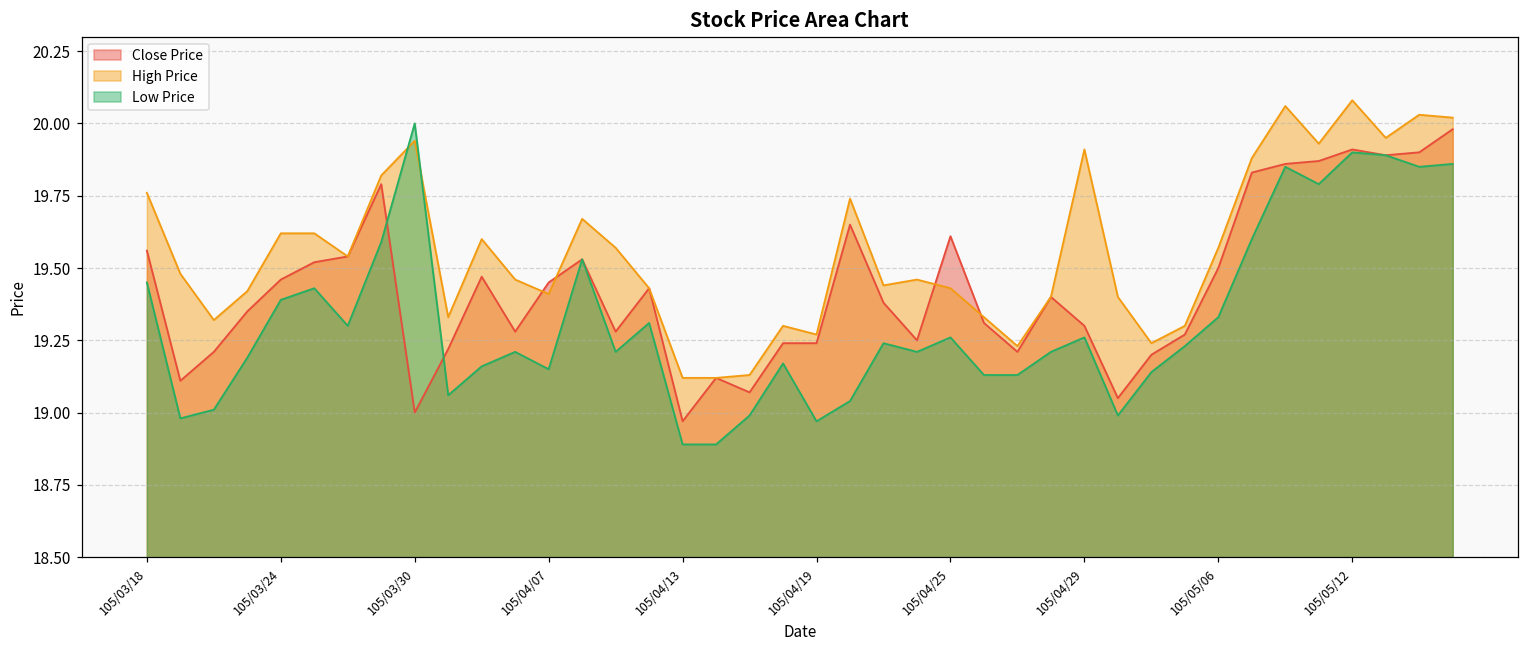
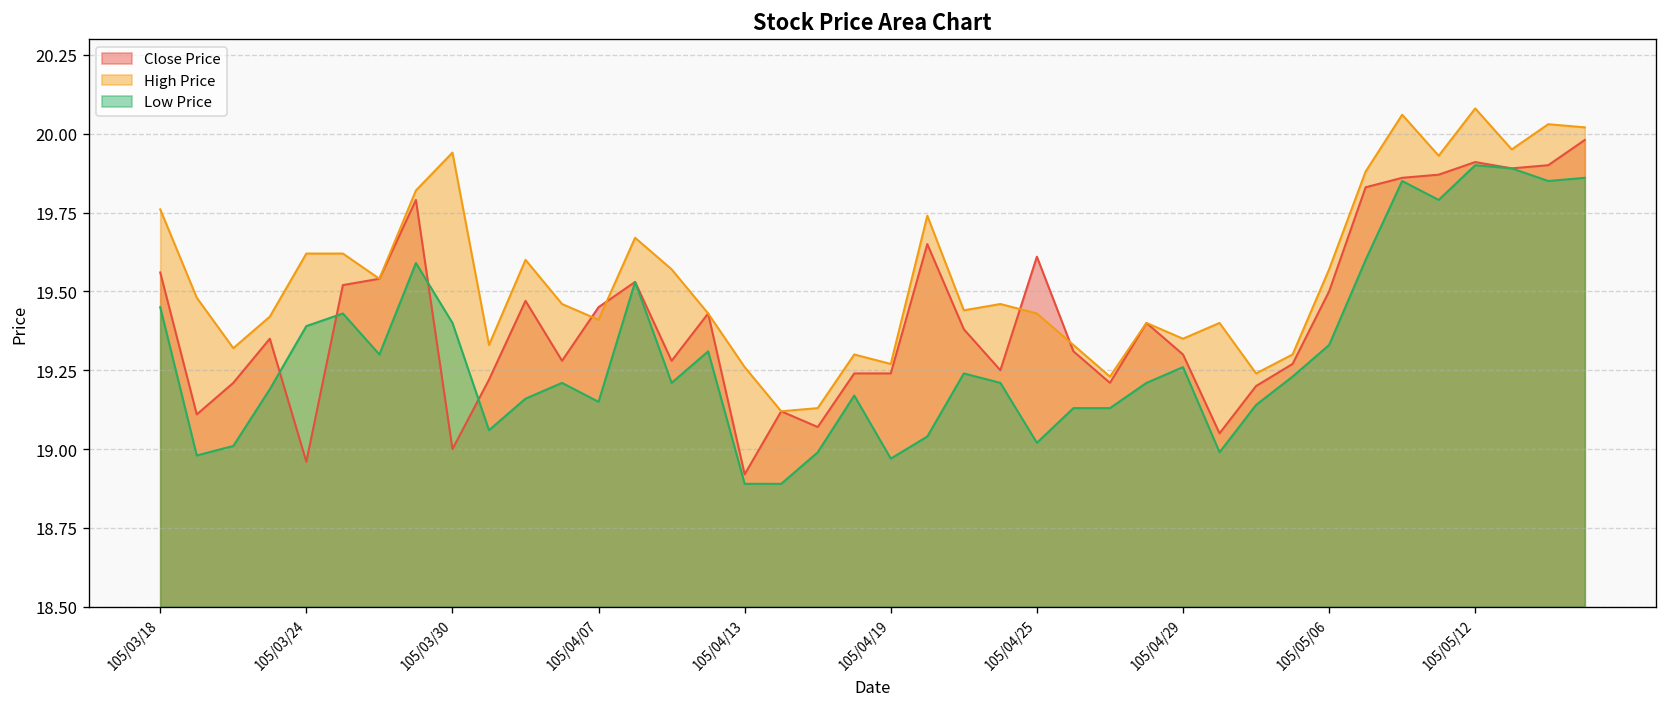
  {
    "Close Price": {
      "105/03/18": 19.56,
-     "105/03/24": 19.46,
+     "105/03/24": 18.96,
      "105/03/30": 19.00,
      "105/04/07": 19.45,
-     "105/04/13": 18.97,
+     "105/04/13": 18.92,
      "105/04/19": 19.24,
      "105/04/25": 19.61,
      "105/04/29": 19.30,
      "105/05/06": 19.50,
      "105/05/12": 19.91
    },
    "High Price": {
      "105/03/18": 19.76,
      "105/03/24": 19.62,
      "105/03/30": 19.94,
      "105/04/07": 19.41,
-     "105/04/13": 19.12,
+     "105/04/13": 19.26,
      "105/04/19": 19.27,
      "105/04/25": 19.43,
-     "105/04/29": 19.91,
+     "105/04/29": 19.35,
      "105/05/06": 19.57,
      "105/05/12": 20.08
    },
    "Low Price": {
      "105/03/18": 19.45,
      "105/03/24": 19.39,
-     "105/03/30": 20.0,
+     "105/03/30": 19.4,
      "105/04/07": 19.15,
      "105/04/13": 18.89,
      "105/04/19": 18.97,
-     "105/04/25": 19.26,
+     "105/04/25": 19.02,
      "105/04/29": 19.26,
      "105/05/06": 19.33,
      "105/05/12": 19.90
    }
  }
